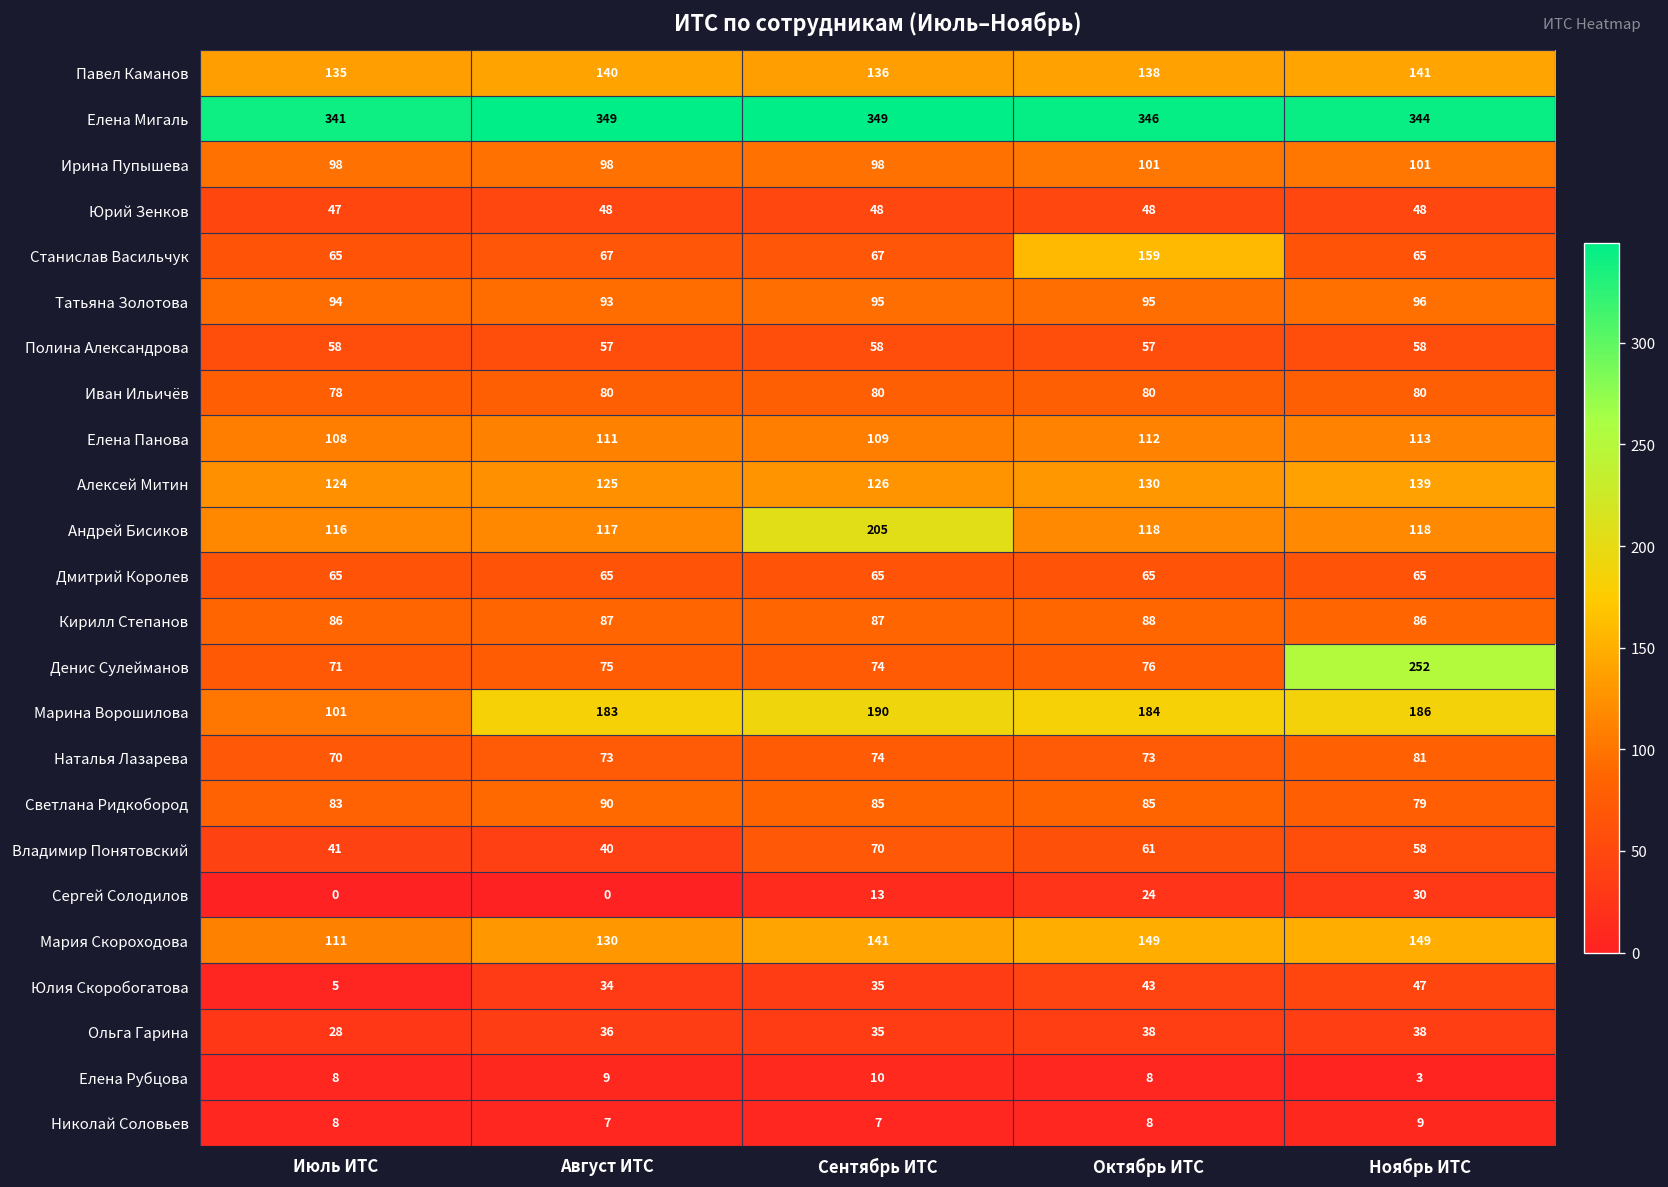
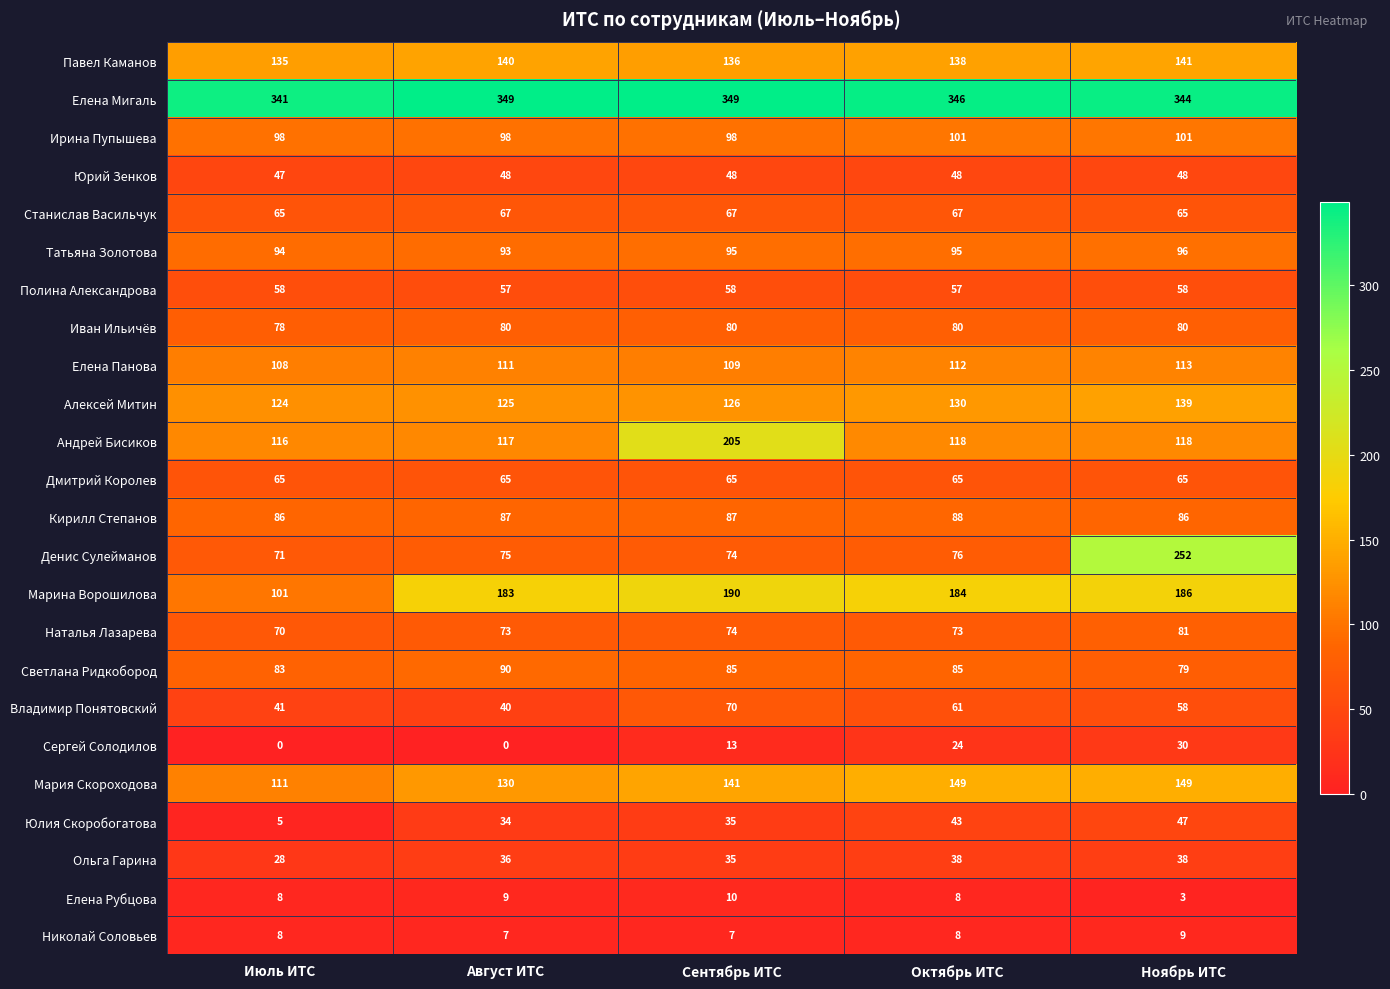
  {
    "Павел Каманов": {
      "Июль ИТС": 135,
      "Август ИТС": 140,
      "Сентябрь ИТС": 136,
      "Октябрь ИТС": 138,
      "Ноябрь ИТС": 141
    },
    "Елена Мигаль": {
      "Июль ИТС": 341,
      "Август ИТС": 349,
      "Сентябрь ИТС": 349,
      "Октябрь ИТС": 346,
      "Ноябрь ИТС": 344
    },
    "Ирина Пупышева": {
      "Июль ИТС": 98,
      "Август ИТС": 98,
      "Сентябрь ИТС": 98,
      "Октябрь ИТС": 101,
      "Ноябрь ИТС": 101
    },
    "Юрий Зенков": {
      "Июль ИТС": 47,
      "Август ИТС": 48,
      "Сентябрь ИТС": 48,
      "Октябрь ИТС": 48,
      "Ноябрь ИТС": 48
    },
    "Станислав Васильчук": {
      "Июль ИТС": 65,
      "Август ИТС": 67,
      "Сентябрь ИТС": 67,
-     "Октябрь ИТС": 159,
+     "Октябрь ИТС": 67,
      "Ноябрь ИТС": 65
    },
    "Татьяна Золотова": {
      "Июль ИТС": 94,
      "Август ИТС": 93,
      "Сентябрь ИТС": 95,
      "Октябрь ИТС": 95,
      "Ноябрь ИТС": 96
    },
    "Полина Александрова": {
      "Июль ИТС": 58,
      "Август ИТС": 57,
      "Сентябрь ИТС": 58,
      "Октябрь ИТС": 57,
      "Ноябрь ИТС": 58
    },
    "Иван Ильичёв": {
      "Июль ИТС": 78,
      "Август ИТС": 80,
      "Сентябрь ИТС": 80,
      "Октябрь ИТС": 80,
      "Ноябрь ИТС": 80
    },
    "Елена Панова": {
      "Июль ИТС": 108,
      "Август ИТС": 111,
      "Сентябрь ИТС": 109,
      "Октябрь ИТС": 112,
      "Ноябрь ИТС": 113
    },
    "Алексей Митин": {
      "Июль ИТС": 124,
      "Август ИТС": 125,
      "Сентябрь ИТС": 126,
      "Октябрь ИТС": 130,
      "Ноябрь ИТС": 139
    },
    "Андрей Бисиков": {
      "Июль ИТС": 116,
      "Август ИТС": 117,
      "Сентябрь ИТС": 205,
      "Октябрь ИТС": 118,
      "Ноябрь ИТС": 118
    },
    "Дмитрий Королев": {
      "Июль ИТС": 65,
      "Август ИТС": 65,
      "Сентябрь ИТС": 65,
      "Октябрь ИТС": 65,
      "Ноябрь ИТС": 65
    },
    "Кирилл Степанов": {
      "Июль ИТС": 86,
      "Август ИТС": 87,
      "Сентябрь ИТС": 87,
      "Октябрь ИТС": 88,
      "Ноябрь ИТС": 86
    },
    "Денис Сулейманов": {
      "Июль ИТС": 71,
      "Август ИТС": 75,
      "Сентябрь ИТС": 74,
      "Октябрь ИТС": 76,
      "Ноябрь ИТС": 252
    },
    "Марина Ворошилова": {
      "Июль ИТС": 101,
      "Август ИТС": 183,
      "Сентябрь ИТС": 190,
      "Октябрь ИТС": 184,
      "Ноябрь ИТС": 186
    },
    "Наталья Лазарева": {
      "Июль ИТС": 70,
      "Август ИТС": 73,
      "Сентябрь ИТС": 74,
      "Октябрь ИТС": 73,
      "Ноябрь ИТС": 81
    },
    "Светлана Ридкобород": {
      "Июль ИТС": 83,
      "Август ИТС": 90,
      "Сентябрь ИТС": 85,
      "Октябрь ИТС": 85,
      "Ноябрь ИТС": 79
    },
    "Владимир Понятовский": {
      "Июль ИТС": 41,
      "Август ИТС": 40,
      "Сентябрь ИТС": 70,
      "Октябрь ИТС": 61,
      "Ноябрь ИТС": 58
    },
    "Сергей Солодилов": {
      "Июль ИТС": 0,
      "Август ИТС": 0,
      "Сентябрь ИТС": 13,
      "Октябрь ИТС": 24,
      "Ноябрь ИТС": 30
    },
    "Мария Скороходова": {
      "Июль ИТС": 111,
      "Август ИТС": 130,
      "Сентябрь ИТС": 141,
      "Октябрь ИТС": 149,
      "Ноябрь ИТС": 149
    },
    "Юлия Скоробогатова": {
      "Июль ИТС": 5,
      "Август ИТС": 34,
      "Сентябрь ИТС": 35,
      "Октябрь ИТС": 43,
      "Ноябрь ИТС": 47
    },
    "Ольга Гарина": {
      "Июль ИТС": 28,
      "Август ИТС": 36,
      "Сентябрь ИТС": 35,
      "Октябрь ИТС": 38,
      "Ноябрь ИТС": 38
    },
    "Елена Рубцова": {
      "Июль ИТС": 8,
      "Август ИТС": 9,
      "Сентябрь ИТС": 10,
      "Октябрь ИТС": 8,
      "Ноябрь ИТС": 3
    },
    "Николай Соловьев": {
      "Июль ИТС": 8,
      "Август ИТС": 7,
      "Сентябрь ИТС": 7,
      "Октябрь ИТС": 8,
      "Ноябрь ИТС": 9
    }
  }
